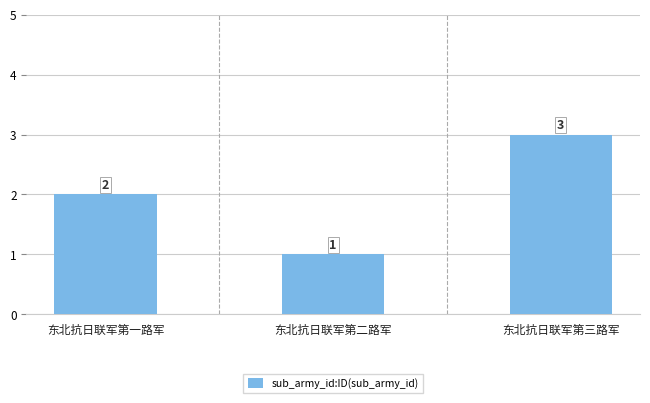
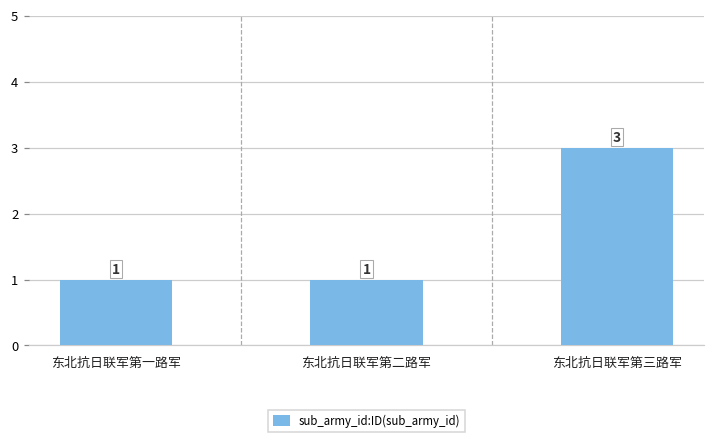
  {
-   "东北抗日联军第一路军": 2
+   "东北抗日联军第一路军": 1
  }
